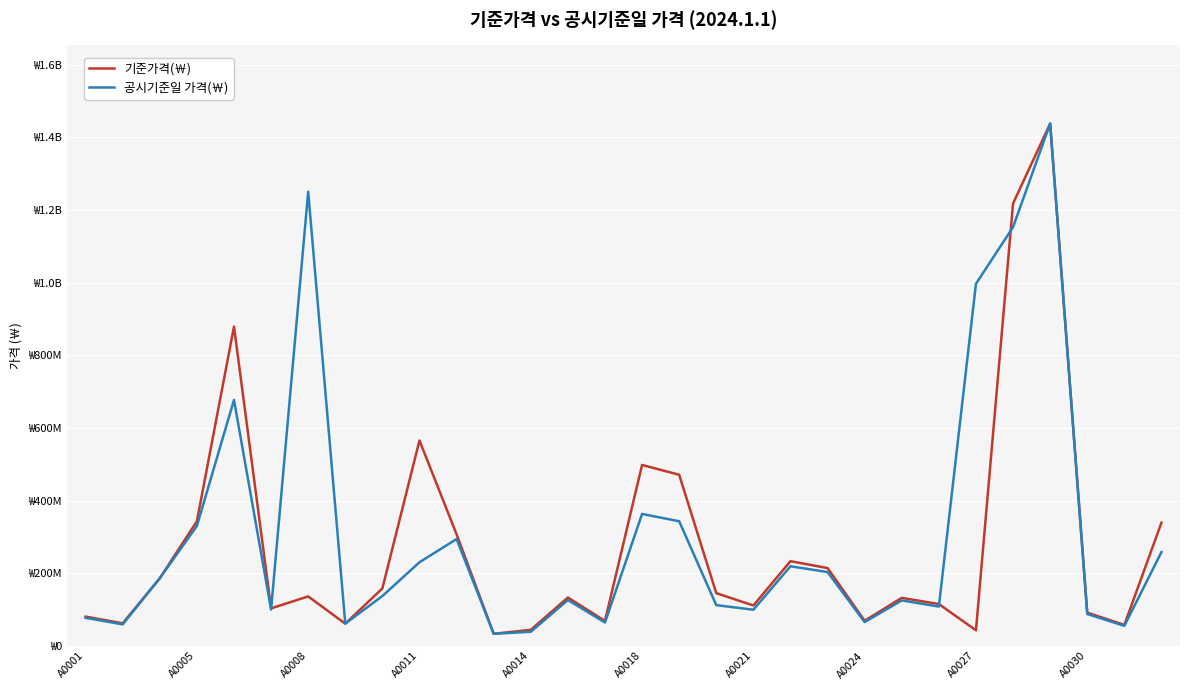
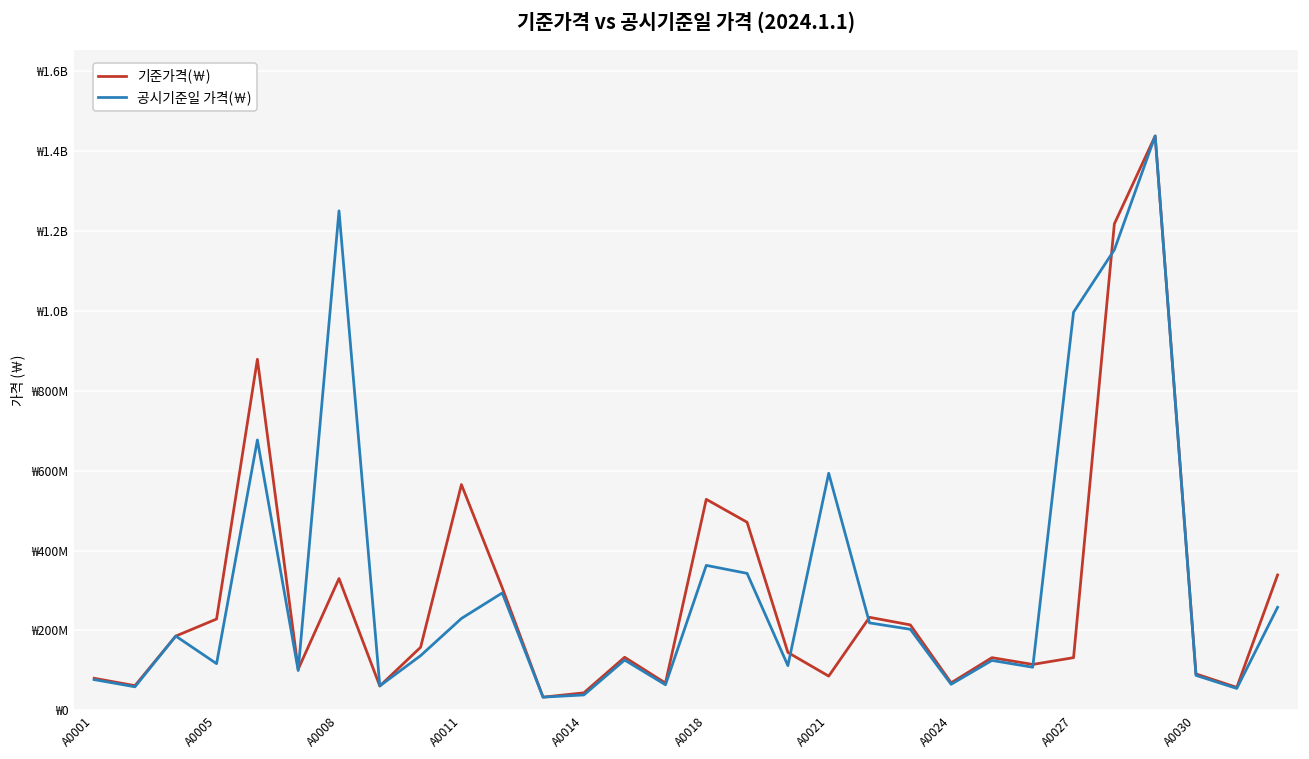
  {
    "기준가격(￦)": {
-     "A0005": "₩340000000",
-     "A0008": "₩140000000",
+     "A0005": "₩230000000",
+     "A0008": "₩330000000",
      "A0011": "₩570000000",
-     "A0018": "₩500000000",
-     "A0021": "₩110000000",
-     "A0027": "₩40000000"
+     "A0018": "₩530000000",
+     "A0021": "₩90000000",
+     "A0027": "₩130000000"
    },
    "공시기준일 가격(￦)": {
-     "A0005": "₩330000000",
+     "A0005": "₩120000000",
      "A0008": "₩1250000000",
      "A0011": "₩230000000",
      "A0018": "₩360000000",
-     "A0021": "₩100000000",
+     "A0021": "₩590000000",
      "A0027": "₩1000000000"
    }
  }
